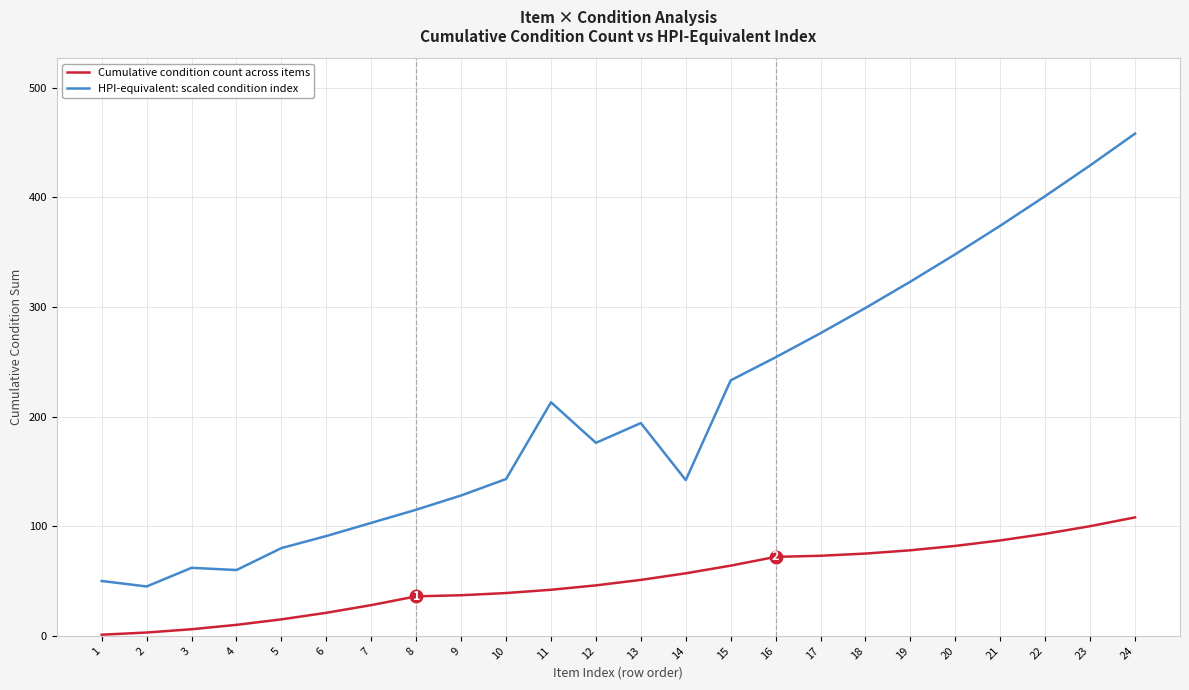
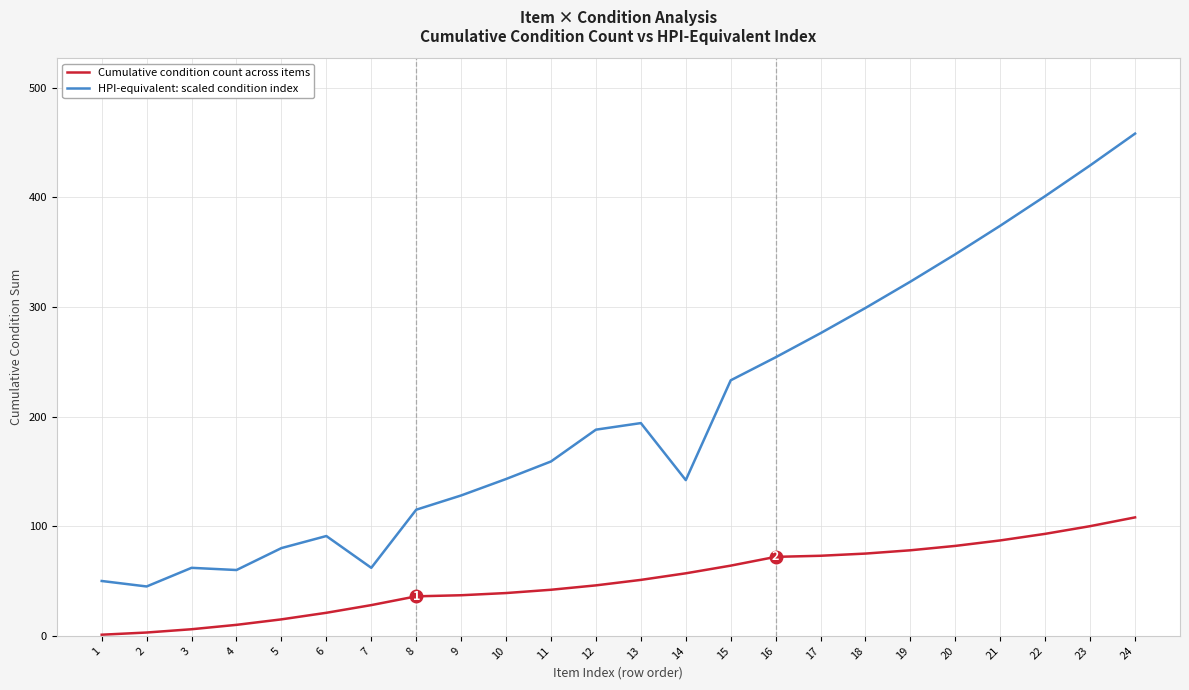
  {
    "HPI-equivalent: scaled condition index": {
      "1": 50,
      "2": 45,
      "3": 62,
      "4": 60,
      "5": 80,
      "6": 91,
-     "7": 103,
+     "7": 62,
      "8": 115,
      "9": 128,
      "10": 143,
-     "11": 213,
-     "12": 176,
+     "11": 159,
+     "12": 188,
      "13": 194,
      "14": 142,
      "15": 233,
      "16": 254,
      "17": 276,
      "18": 299,
      "19": 323,
      "20": 348,
      "21": 374,
      "22": 401,
      "23": 429,
      "24": 458
    }
  }
